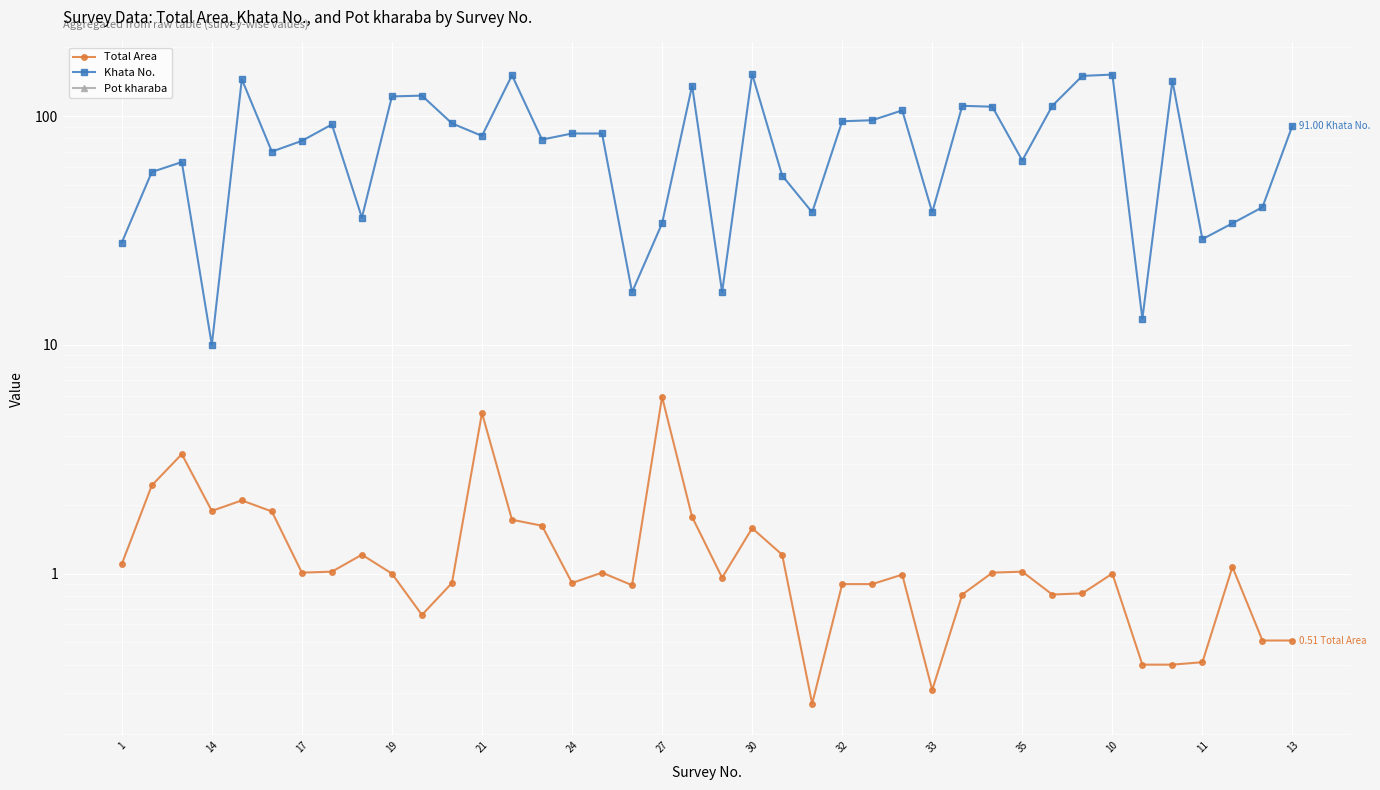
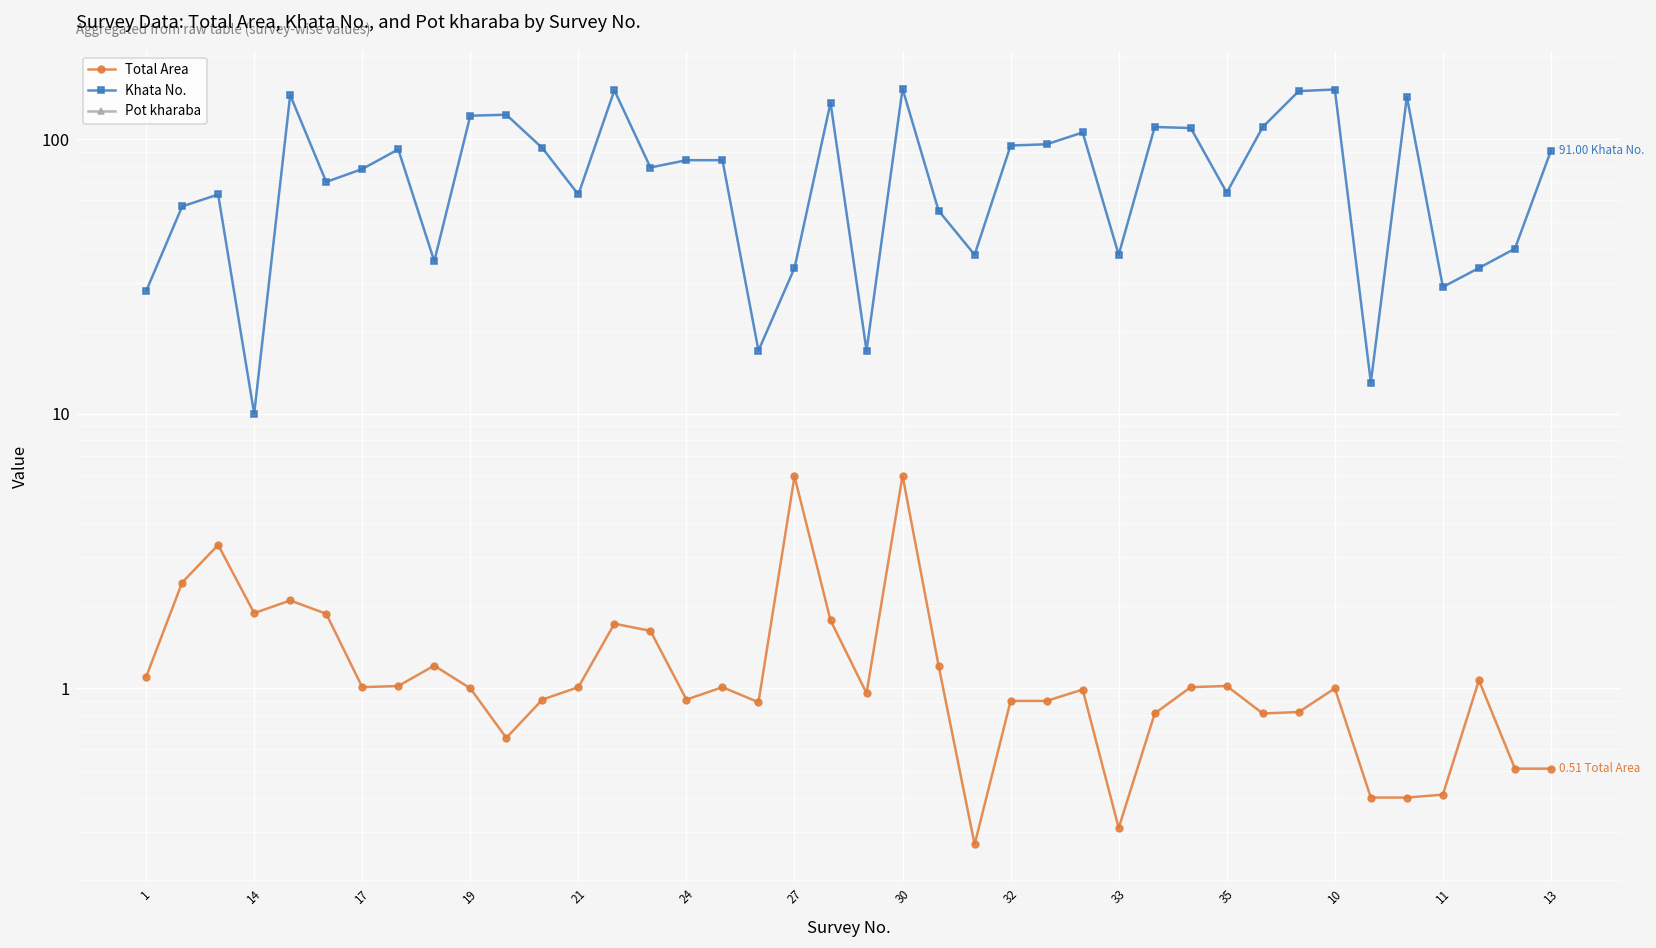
  {
    "Total Area": {
-     "21": 5.0,
+     "21": 1.0,
      "24": 0.9,
      "27": 5.9,
-     "30": 1.6,
+     "30": 6.0,
      "33": 0.31
    },
    "Khata No.": {
-     "21": 82,
+     "21": 63,
      "24": 84,
      "27": 34,
      "30": 150,
      "33": 38
    }
  }
